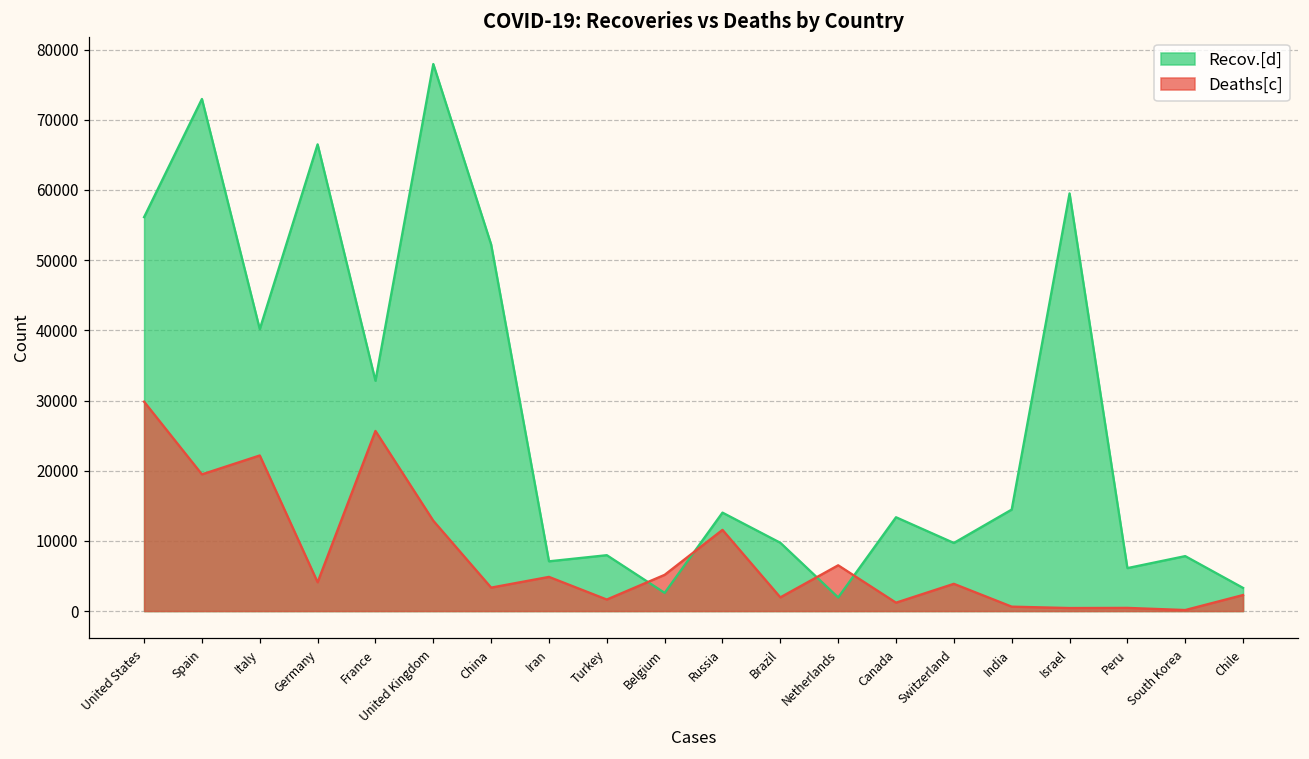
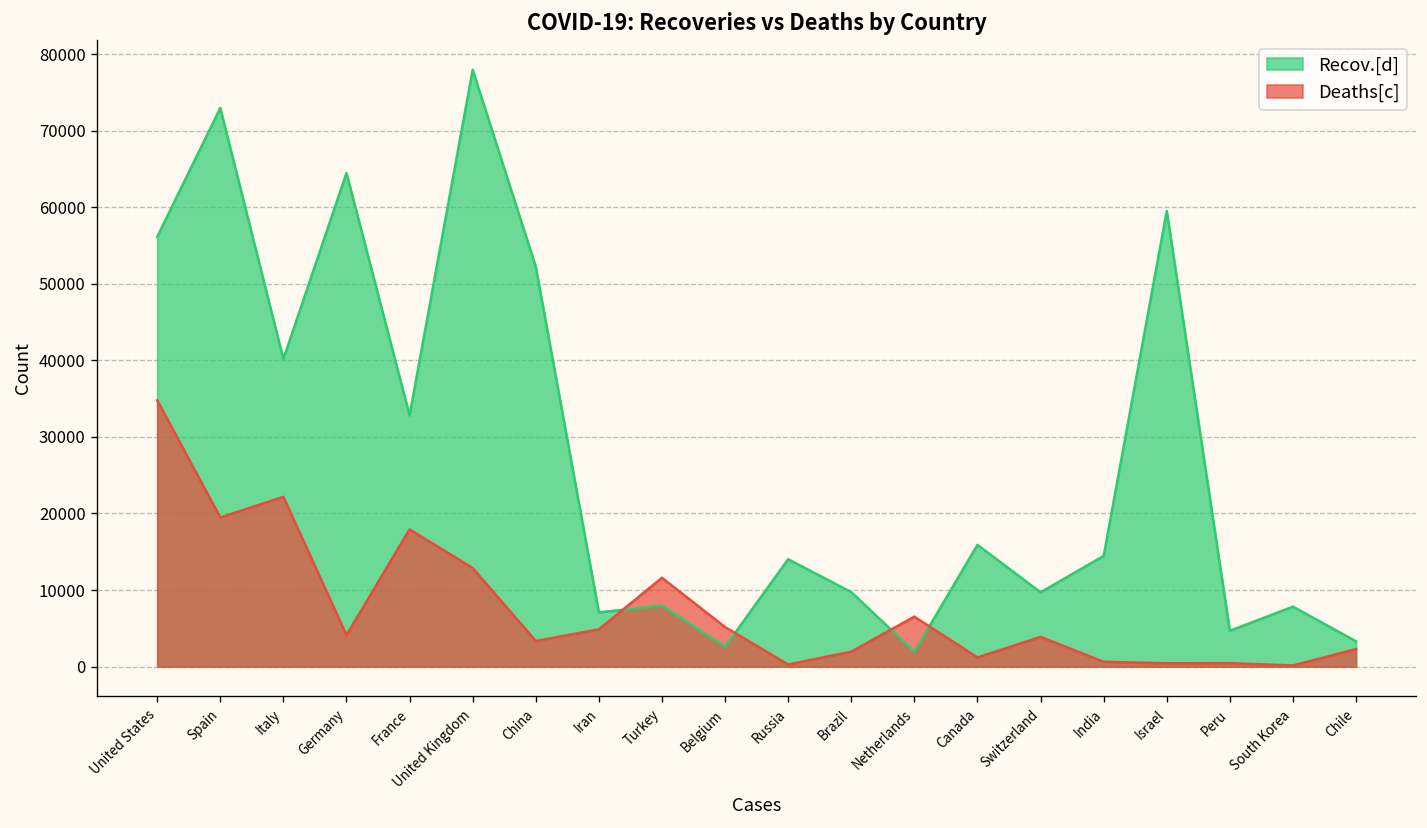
  {
    "Recov.[d]": {
      "United States": 56000,
      "Spain": 73000,
      "Italy": 40000,
-     "Germany": 67000,
+     "Germany": 64000,
      "France": 33000,
      "United Kingdom": 78000,
      "China": 52000,
      "Iran": 7000,
      "Turkey": 8000,
      "Belgium": 3000,
      "Russia": 14000,
      "Brazil": 10000,
      "Netherlands": 2000,
-     "Canada": 13000,
+     "Canada": 16000,
      "Switzerland": 10000,
      "India": 14000,
      "Israel": 60000,
-     "Peru": 6000,
+     "Peru": 5000,
      "South Korea": 8000,
      "Chile": 3000
    },
    "Deaths[c]": {
-     "United States": 30000,
+     "United States": 35000,
      "Spain": 19000,
      "Italy": 22000,
      "Germany": 4000,
-     "France": 26000,
+     "France": 18000,
      "United Kingdom": 13000,
      "China": 3000,
      "Iran": 5000,
-     "Turkey": 2000,
+     "Turkey": 12000,
      "Belgium": 5000,
-     "Russia": 12000,
+     "Russia": 0,
      "Brazil": 2000,
      "Netherlands": 7000,
      "Canada": 1000,
      "Switzerland": 4000,
      "India": 1000,
      "Israel": 0,
      "Peru": 0,
      "South Korea": 0,
      "Chile": 2000
    }
  }
